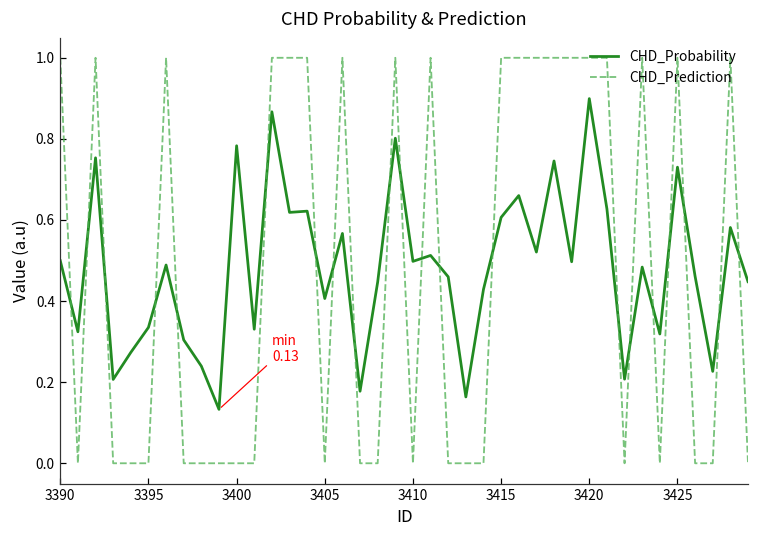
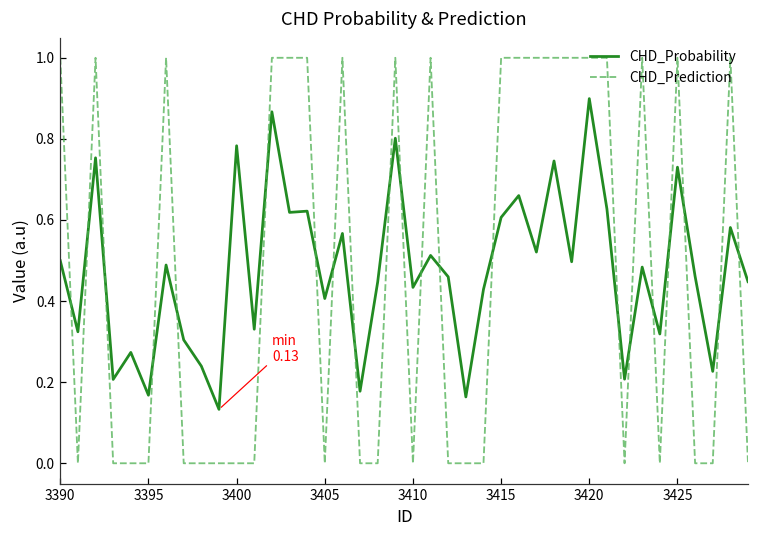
  {
    "CHD_Probability": {
      "3390": 0.50,
-     "3395": 0.33,
+     "3395": 0.17,
      "3400": 0.78,
      "3405": 0.41,
-     "3410": 0.50,
+     "3410": 0.43,
      "3415": 0.61,
      "3420": 0.90,
      "3425": 0.73
    },
    "CHD_Prediction": {
      "3390": 1.00,
      "3395": 0.00,
      "3400": 0.00,
      "3405": 0.00,
      "3410": 0.00,
      "3415": 1.00,
      "3420": 1.00,
      "3425": 1.00
    }
  }
